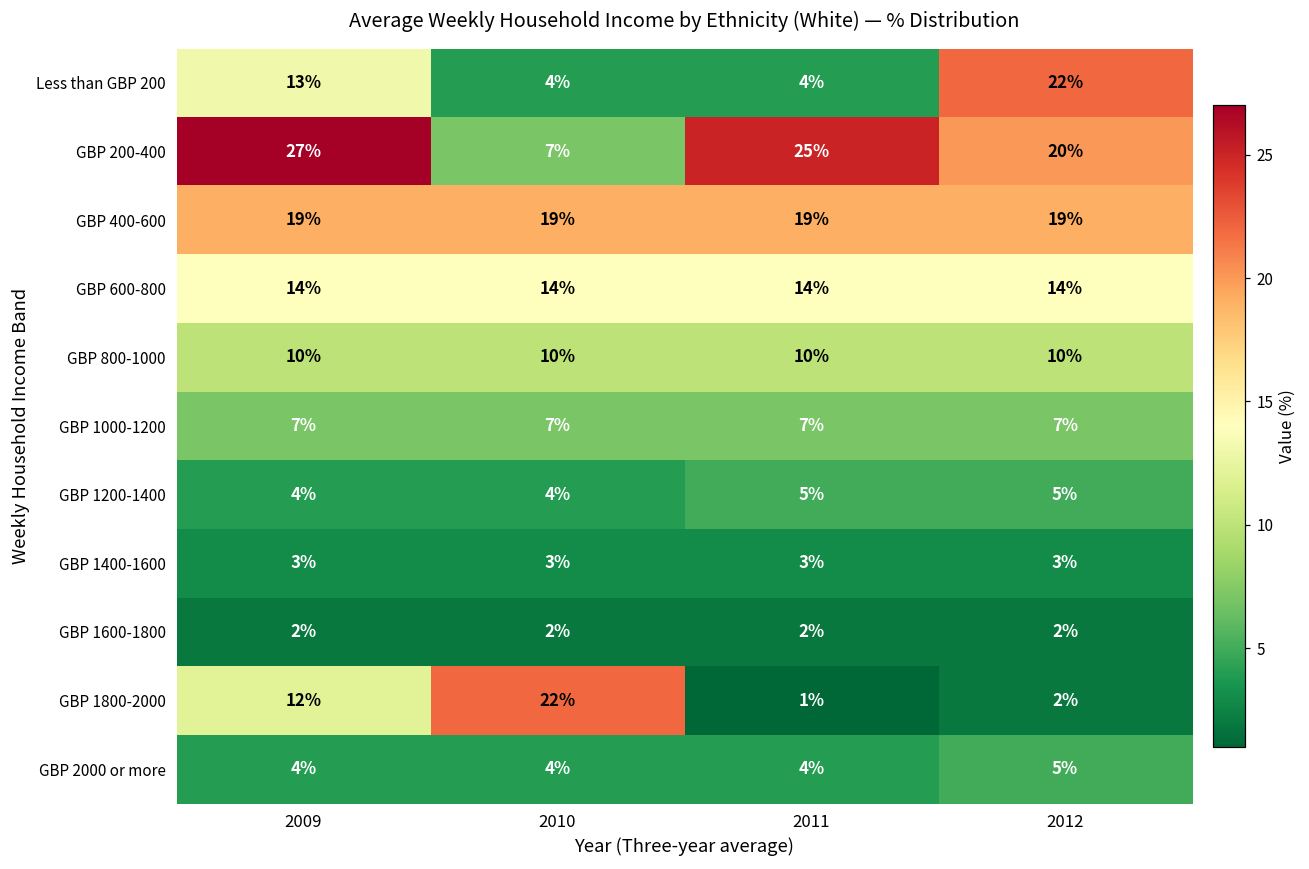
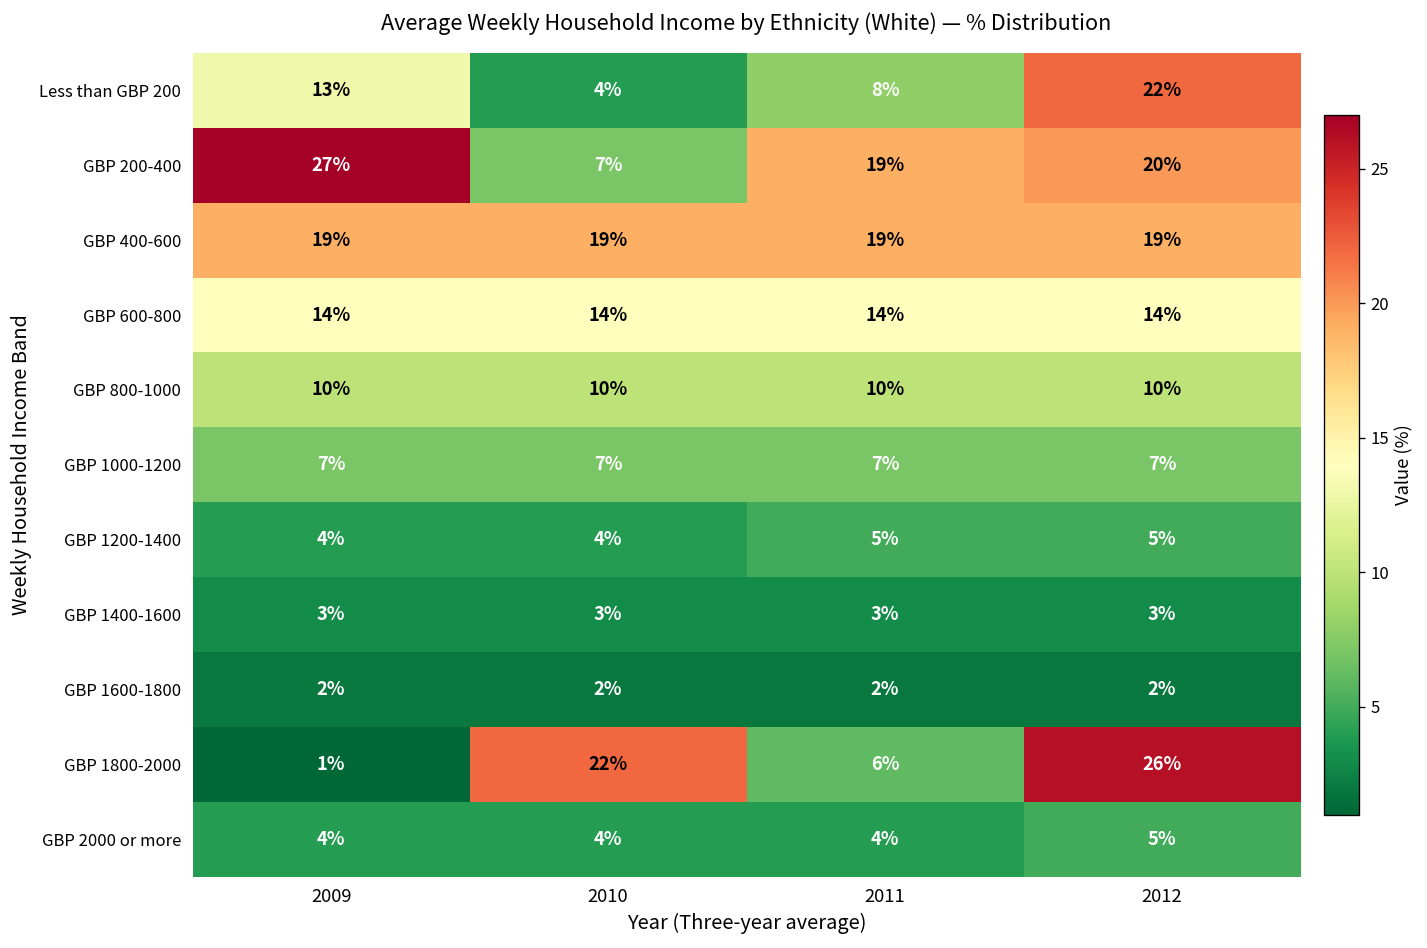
  {
    "Less than GBP 200": {
      "2009": "13%",
      "2010": "4%",
-     "2011": "4%",
+     "2011": "8%",
      "2012": "22%"
    },
    "GBP 200-400": {
      "2009": "27%",
      "2010": "7%",
-     "2011": "25%",
+     "2011": "19%",
      "2012": "20%"
    },
    "GBP 400-600": {
      "2009": "19%",
      "2010": "19%",
      "2011": "19%",
      "2012": "19%"
    },
    "GBP 600-800": {
      "2009": "14%",
      "2010": "14%",
      "2011": "14%",
      "2012": "14%"
    },
    "GBP 800-1000": {
      "2009": "10%",
      "2010": "10%",
      "2011": "10%",
      "2012": "10%"
    },
    "GBP 1000-1200": {
      "2009": "7%",
      "2010": "7%",
      "2011": "7%",
      "2012": "7%"
    },
    "GBP 1200-1400": {
      "2009": "4%",
      "2010": "4%",
      "2011": "5%",
      "2012": "5%"
    },
    "GBP 1400-1600": {
      "2009": "3%",
      "2010": "3%",
      "2011": "3%",
      "2012": "3%"
    },
    "GBP 1600-1800": {
      "2009": "2%",
      "2010": "2%",
      "2011": "2%",
      "2012": "2%"
    },
    "GBP 1800-2000": {
-     "2009": "12%",
+     "2009": "1%",
      "2010": "22%",
-     "2011": "1%",
-     "2012": "2%"
+     "2011": "6%",
+     "2012": "26%"
    },
    "GBP 2000 or more": {
      "2009": "4%",
      "2010": "4%",
      "2011": "4%",
      "2012": "5%"
    }
  }
